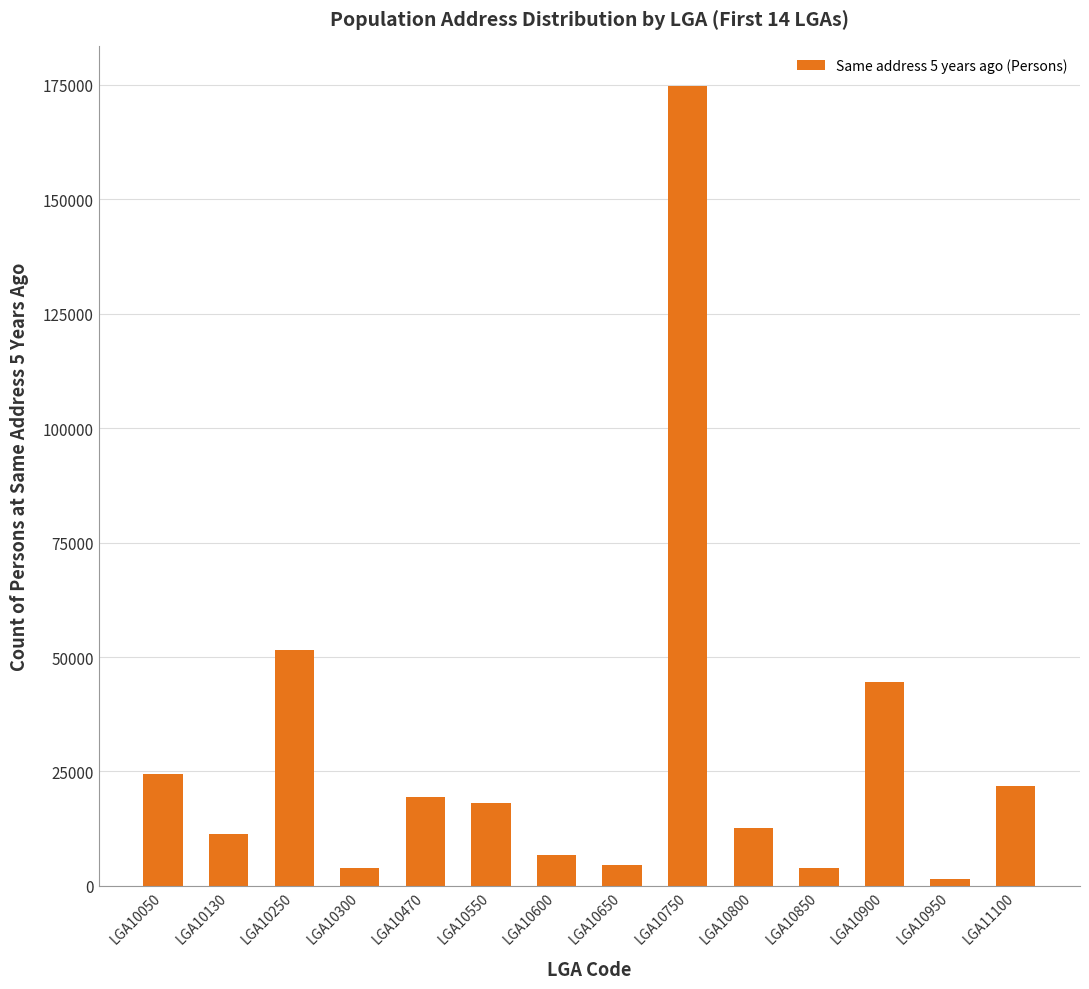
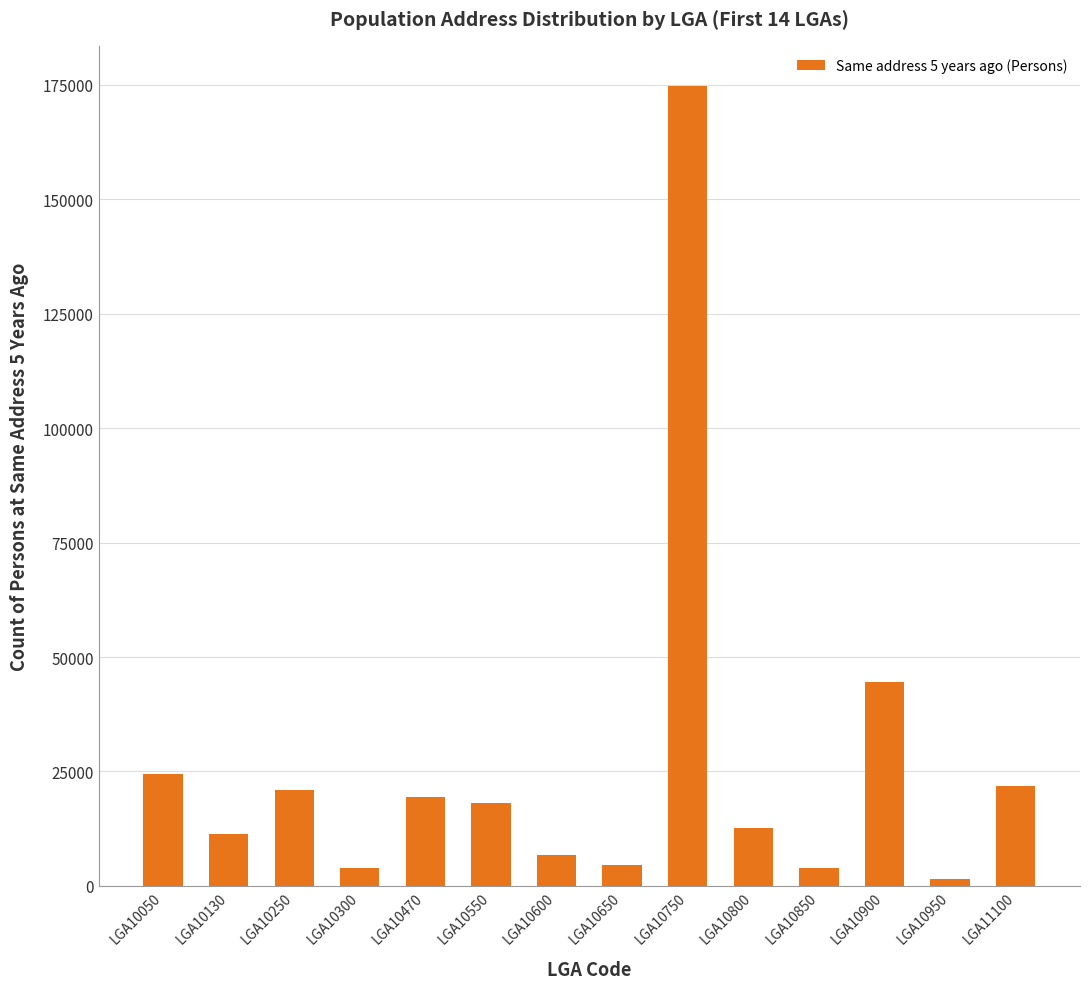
  {
    "LGA10050": 24000,
    "LGA10130": 11000,
-   "LGA10250": 52000,
+   "LGA10250": 21000,
    "LGA10300": 4000,
    "LGA10470": 19000,
    "LGA10550": 18000,
    "LGA10600": 7000,
    "LGA10650": 5000,
    "LGA10750": 175000,
    "LGA10800": 13000,
    "LGA10850": 4000,
    "LGA10900": 44000,
    "LGA10950": 2000,
    "LGA11100": 22000
  }
